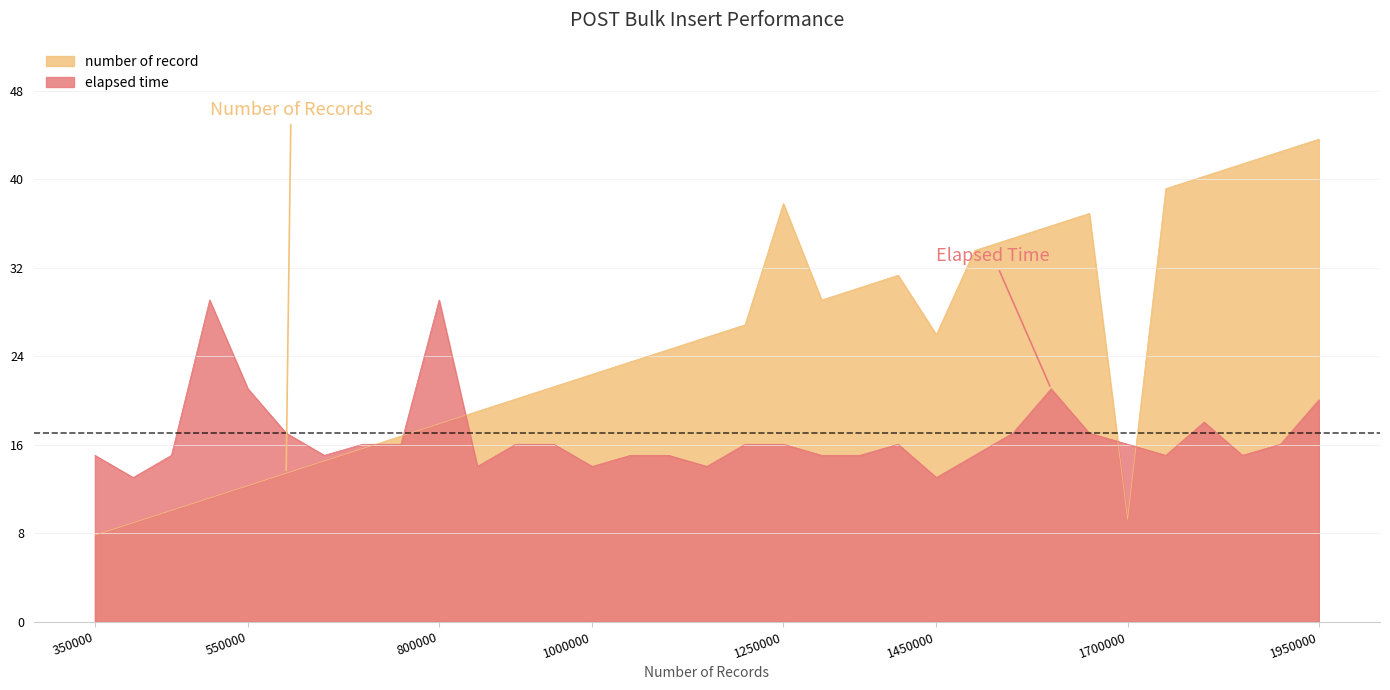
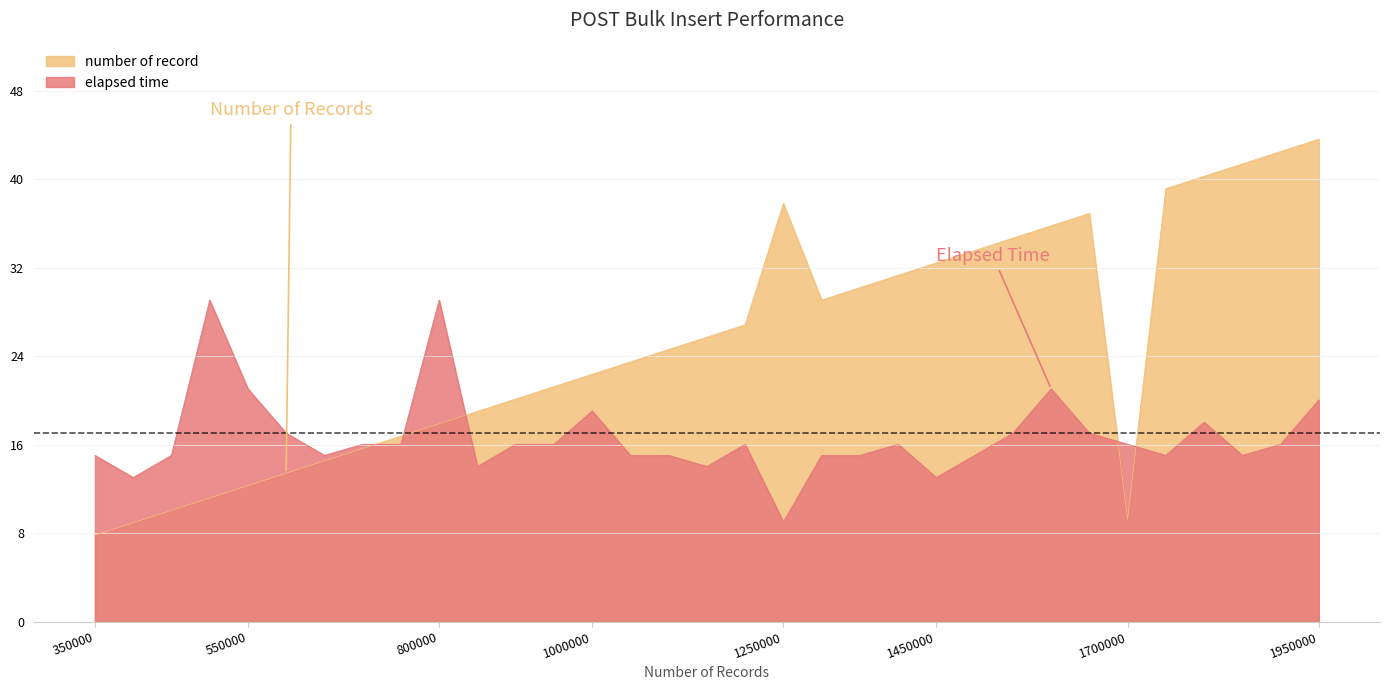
  {
    "number of record": {
      "350000": 7.8,
      "550000": 12.3,
      "800000": 17.8,
      "1000000": 22.3,
      "1250000": 37.7,
-     "1450000": 25.9,
+     "1450000": 32.3,
      "1700000": 9.2,
      "1950000": 43.5
    },
    "elapsed time": {
      "350000": 15,
      "550000": 21,
      "800000": 29,
-     "1000000": 14,
-     "1250000": 16,
+     "1000000": 19,
+     "1250000": 9,
      "1450000": 13,
      "1700000": 16,
      "1950000": 20
    }
  }
